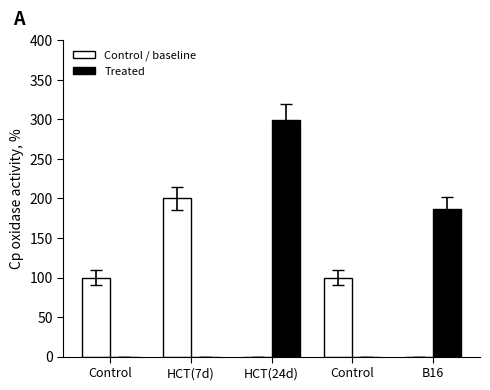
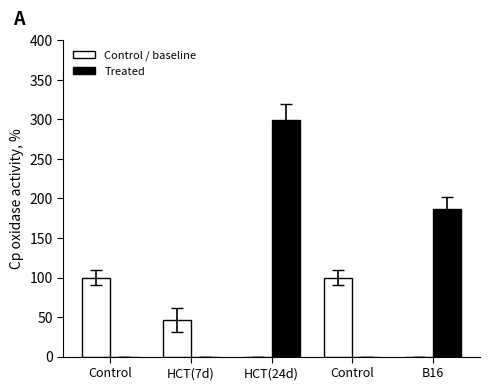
  {
    "Control / baseline": {
-     "HCT(7d)": 200,
+     "HCT(7d)": 50,
      "HCT(24d)": 0,
      "B16": 0
    },
    "Treated": {
      "HCT(7d)": 0,
      "HCT(24d)": 300,
      "B16": 190
    }
  }
